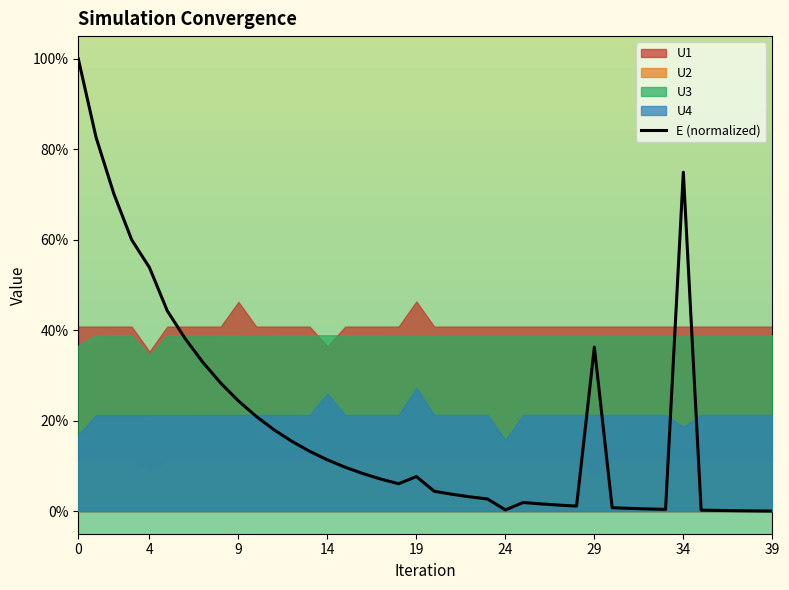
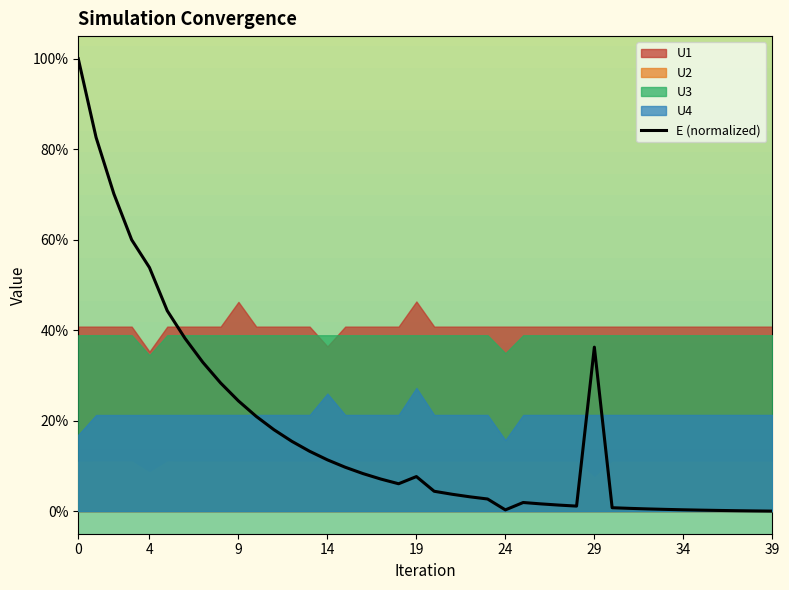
  {
    "E (normalized)": {
      "0": "100%",
      "4": "54%",
      "9": "24%",
      "19": "8%",
      "24": "0%",
      "29": "36%",
-     "34": "75%",
+     "34": "0%",
      "39": "0%"
    },
    "U1": {
      "0": "41%",
      "4": "35%",
      "9": "46%",
      "14": "36%",
      "19": "46%",
      "24": "41%",
      "29": "41%",
      "34": "41%",
      "39": "41%"
    },
    "U2": {
      "0": "11%",
      "4": "9%",
      "9": "11%",
      "19": "11%",
      "24": "11%",
      "29": "7%",
      "34": "11%",
      "39": "11%"
    },
    "U3": {
-     "0": "37%",
+     "0": "39%",
      "4": "34%",
      "9": "39%",
      "14": "39%",
      "19": "39%",
-     "24": "39%",
+     "24": "35%",
      "29": "39%",
      "34": "39%",
      "39": "39%"
    },
    "U4": {
      "0": "17%",
      "4": "21%",
      "9": "21%",
      "14": "26%",
      "19": "27%",
      "24": "16%",
      "29": "21%",
-     "34": "19%",
+     "34": "21%",
      "39": "21%"
    }
  }
